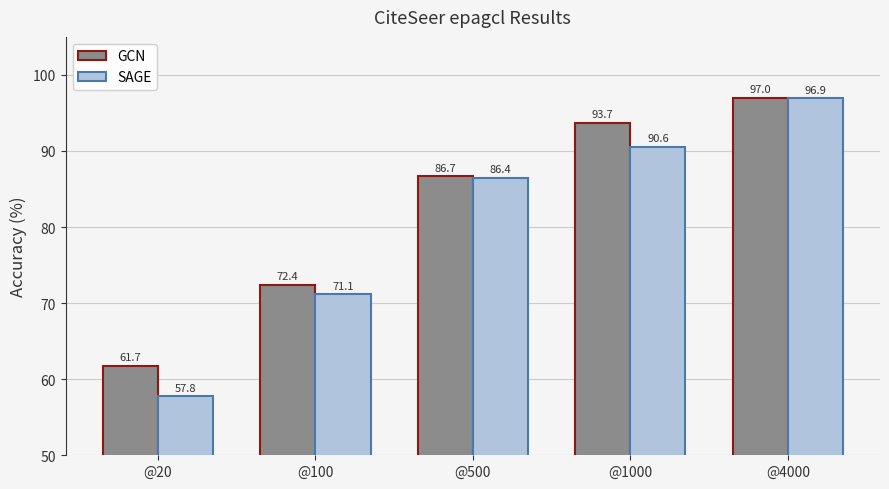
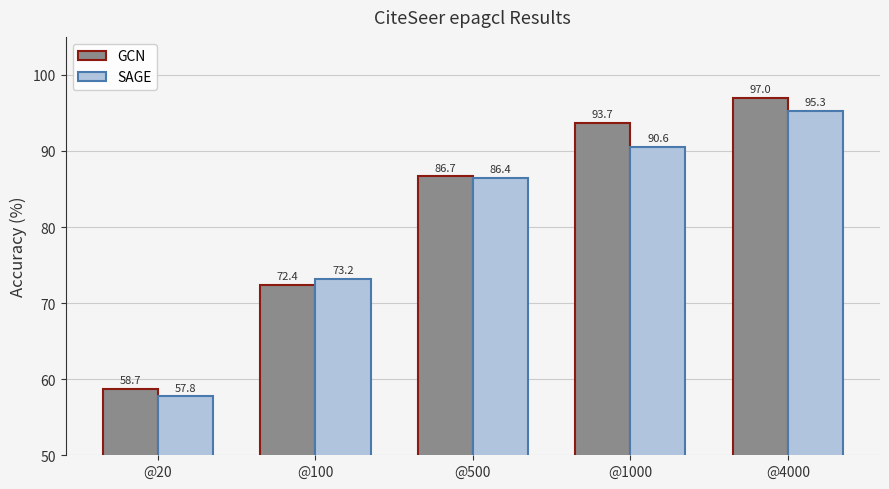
  {
    "GCN": {
-     "@20": 61.7,
+     "@20": 58.7,
      "@100": 72.4,
      "@500": 86.7,
      "@1000": 93.7,
      "@4000": 97.0
    },
    "SAGE": {
      "@20": 57.8,
-     "@100": 71.1,
+     "@100": 73.2,
      "@500": 86.4,
      "@1000": 90.6,
-     "@4000": 96.9
+     "@4000": 95.3
    }
  }
